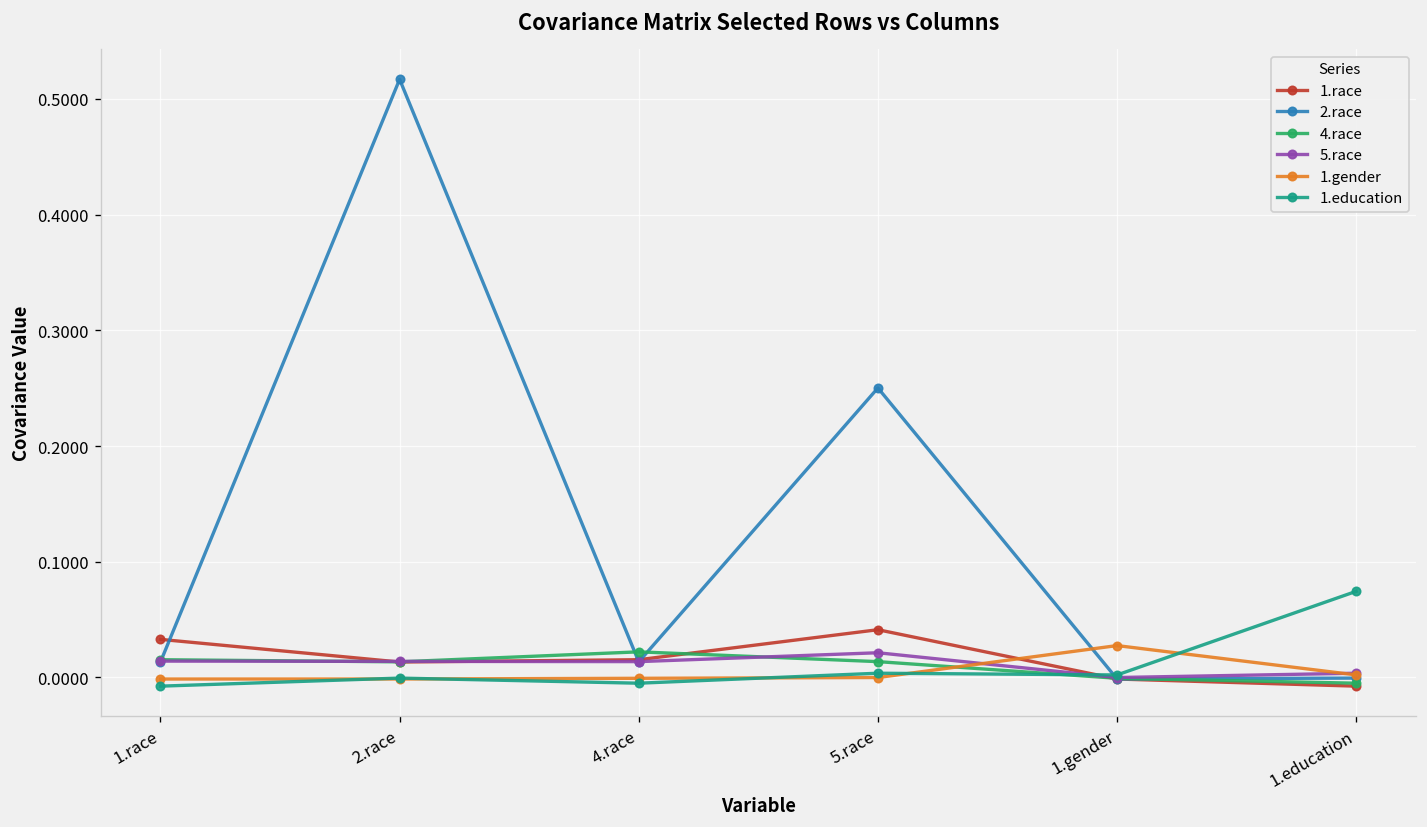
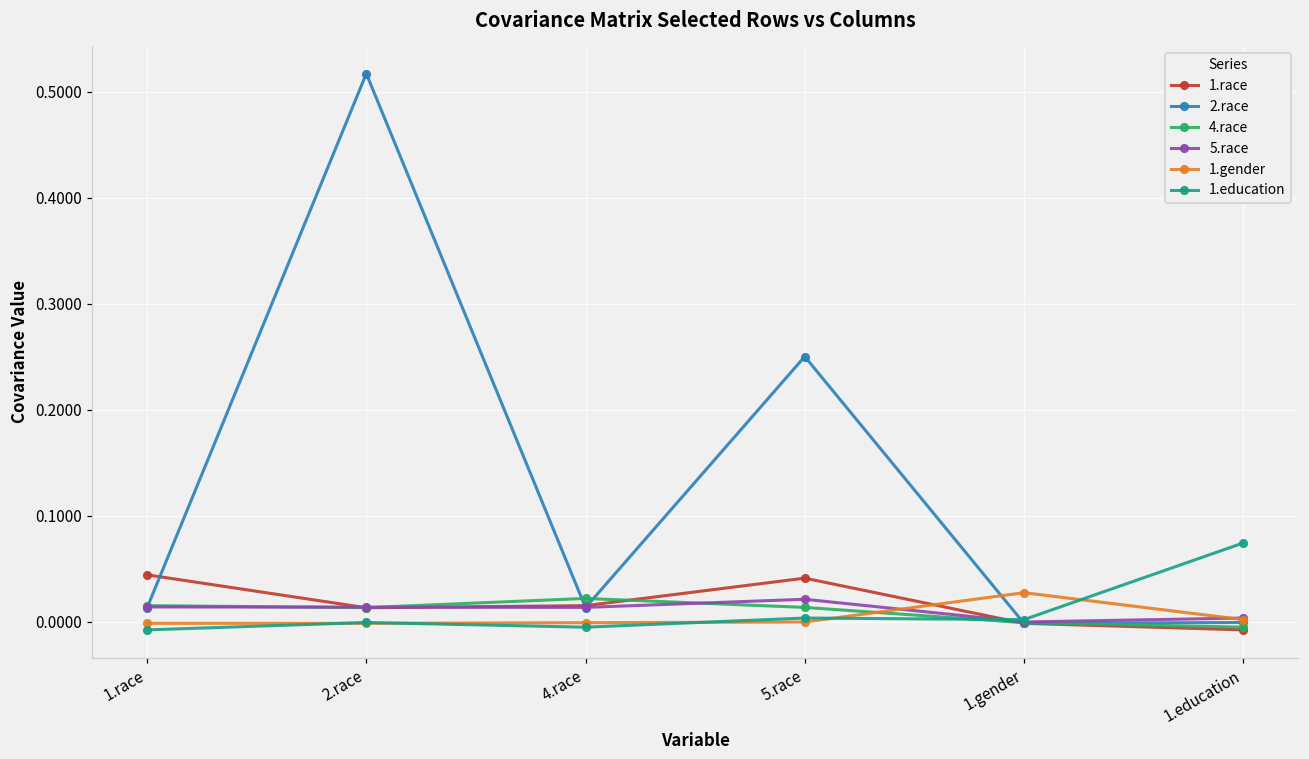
  {
    "1.race": {
-     "1.race": 0.03,
+     "1.race": 0.04,
      "5.race": 0.04
    },
    "2.race": {
      "2.race": 0.52,
      "5.race": 0.25,
      "1.education": 0.00
    },
    "5.race": {
      "5.race": 0.02
    },
    "1.gender": {
      "1.race": 0.00,
      "4.race": 0.00,
      "5.race": 0.00,
      "1.gender": 0.03
    }
  }
